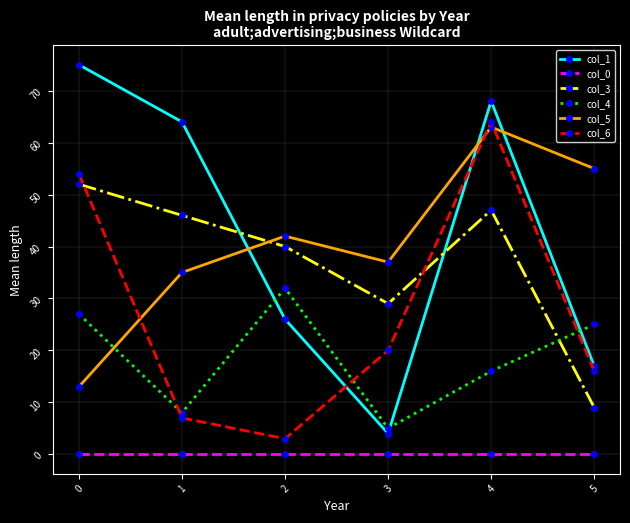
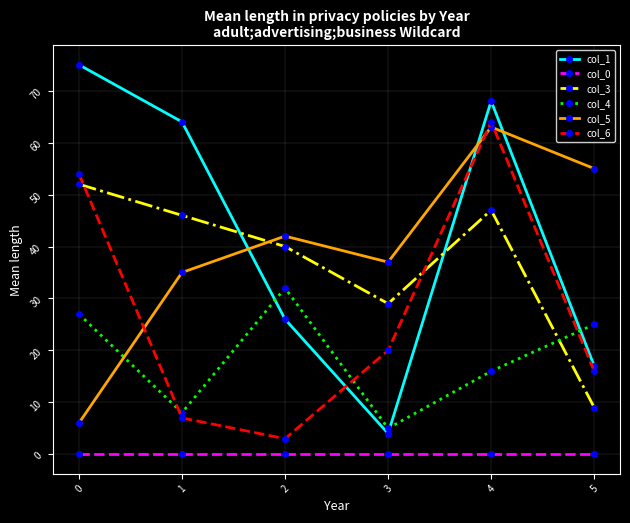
  {
    "col_1": {
      "0": 75,
      "1": 64,
      "2": 26,
      "3": 4,
      "4": 68,
      "5": 17
    },
    "col_0": {
      "0": 0,
      "1": 0,
      "2": 0,
      "3": 0,
      "4": 0,
      "5": 0
    },
    "col_3": {
      "0": 52,
      "1": 46,
      "2": 40,
      "3": 29,
      "4": 47,
      "5": 9
    },
    "col_4": {
      "0": 27,
      "1": 8,
      "2": 32,
      "3": 5,
      "4": 16,
      "5": 25
    },
    "col_5": {
-     "0": 13,
+     "0": 6,
      "1": 35,
      "2": 42,
      "3": 37,
      "4": 63,
      "5": 55
    },
    "col_6": {
      "0": 54,
      "1": 7,
      "2": 3,
      "3": 20,
      "4": 64,
      "5": 16
    }
  }
